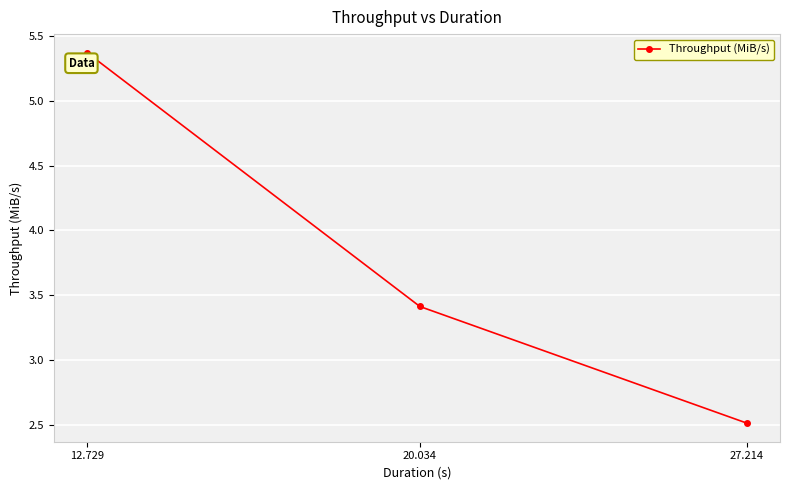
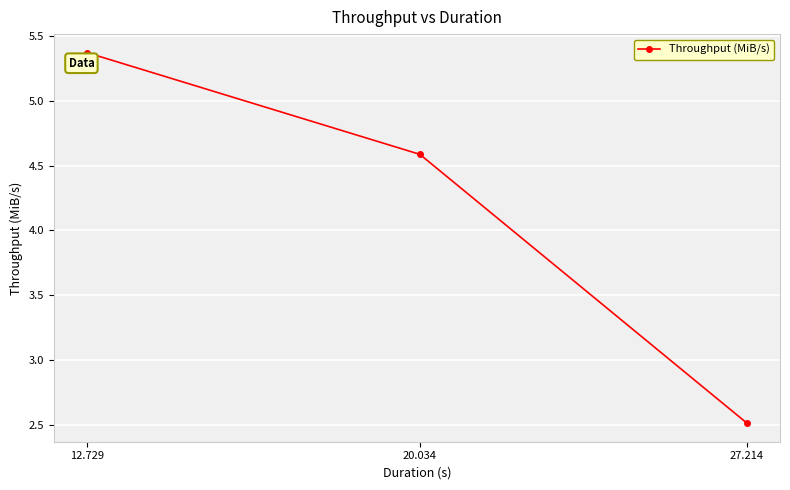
  {
    "12.729": 5.37,
-   "20.034": 3.41,
+   "20.034": 4.59,
    "27.214": 2.51
  }
